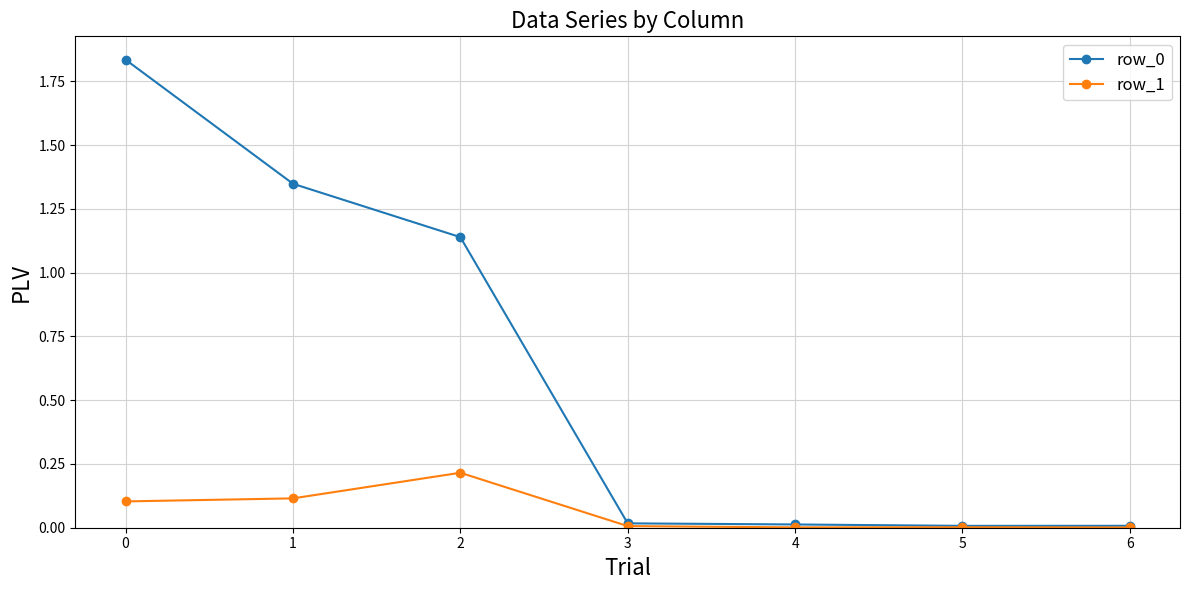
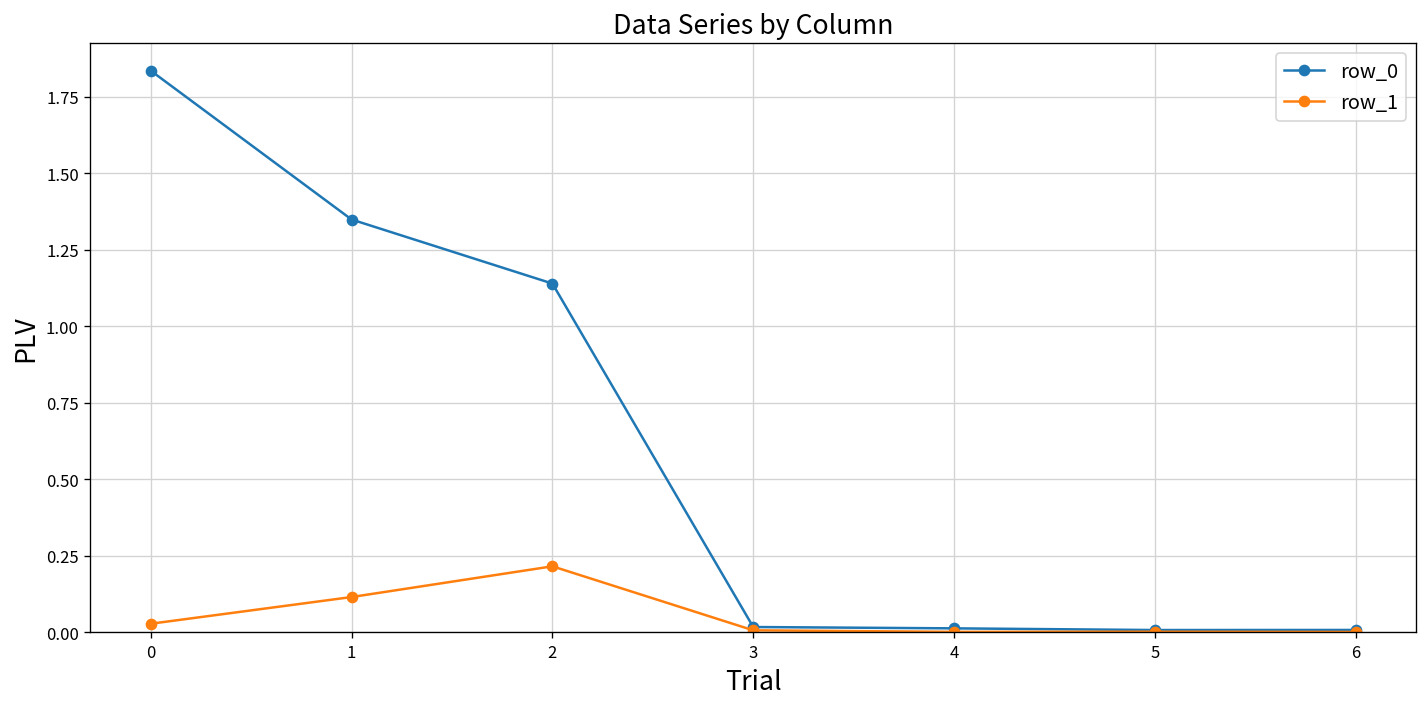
  {
    "row_0": {
      "0": 1.83,
      "1": 1.35,
      "2": 1.14,
      "3": 0.02,
      "4": 0.01
    },
    "row_1": {
-     "0": 0.10,
+     "0": 0.03,
      "1": 0.12,
      "2": 0.22,
      "3": 0.01,
      "4": 0.00
    }
  }
